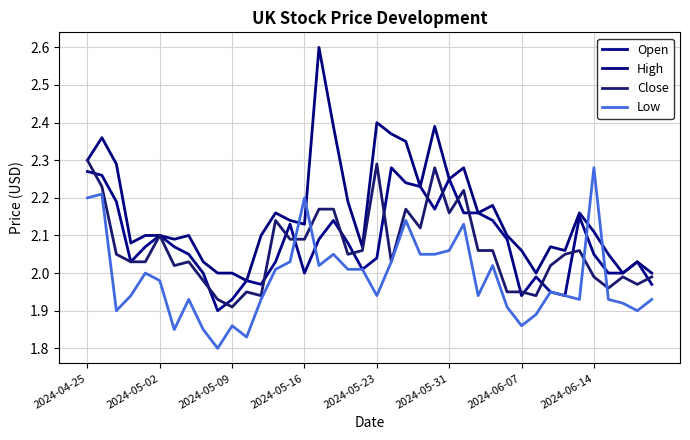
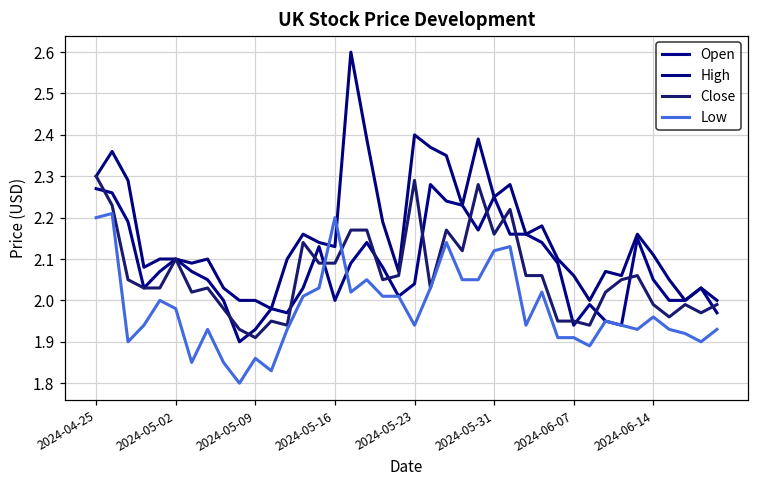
  {
    "Low": {
      "2024-04-25": 2.20,
      "2024-05-02": 1.98,
      "2024-05-09": 1.86,
      "2024-05-16": 2.20,
      "2024-05-23": 1.94,
-     "2024-05-31": 2.06,
-     "2024-06-07": 1.86,
-     "2024-06-14": 2.28
+     "2024-05-31": 2.12,
+     "2024-06-07": 1.91,
+     "2024-06-14": 1.96
    }
  }
